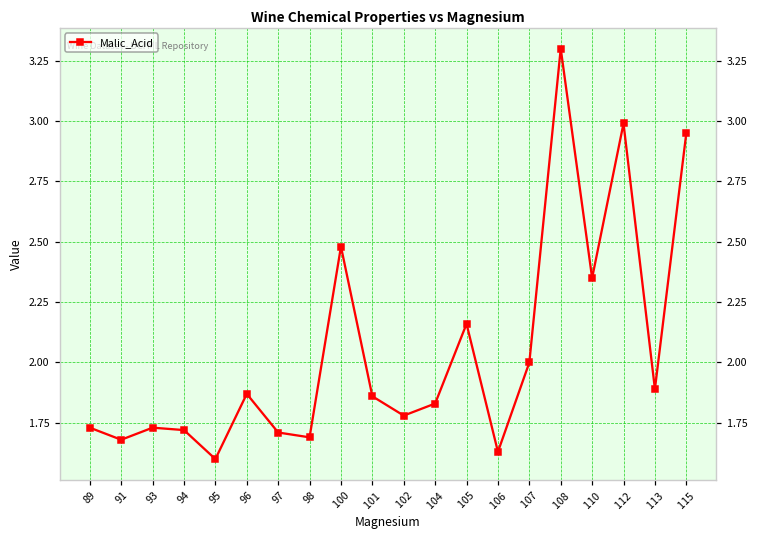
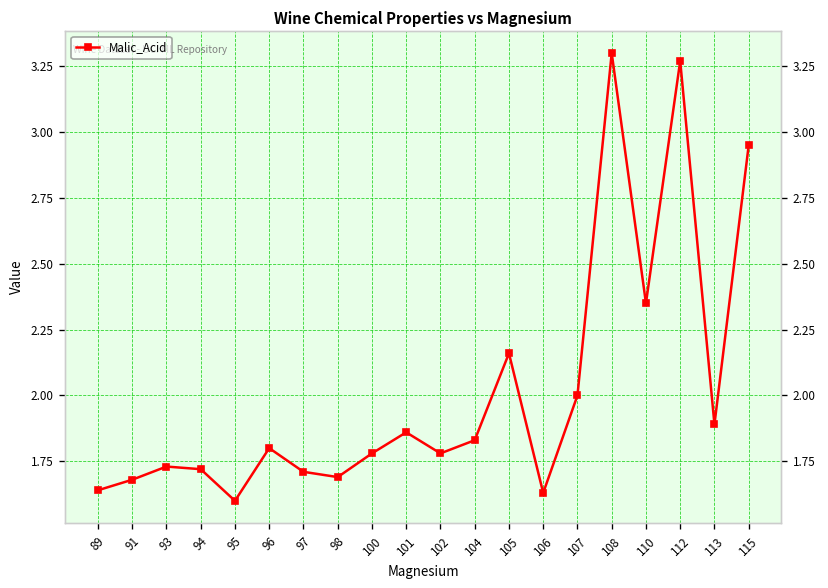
  {
-   "89": 1.73,
+   "89": 1.64,
    "91": 1.68,
    "93": 1.73,
    "94": 1.72,
    "95": 1.60,
-   "96": 1.87,
+   "96": 1.80,
    "97": 1.71,
    "98": 1.69,
-   "100": 2.48,
+   "100": 1.78,
    "101": 1.86,
    "102": 1.78,
    "104": 1.83,
    "105": 2.16,
    "106": 1.63,
    "107": 2.00,
    "108": 3.30,
    "110": 2.35,
-   "112": 2.99,
+   "112": 3.27,
    "113": 1.89,
    "115": 2.95
  }
